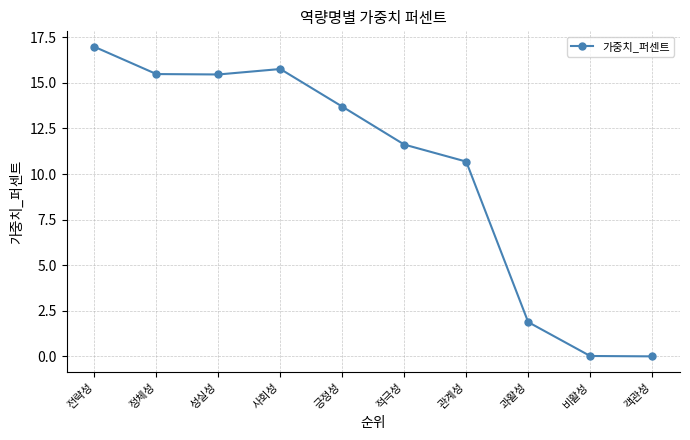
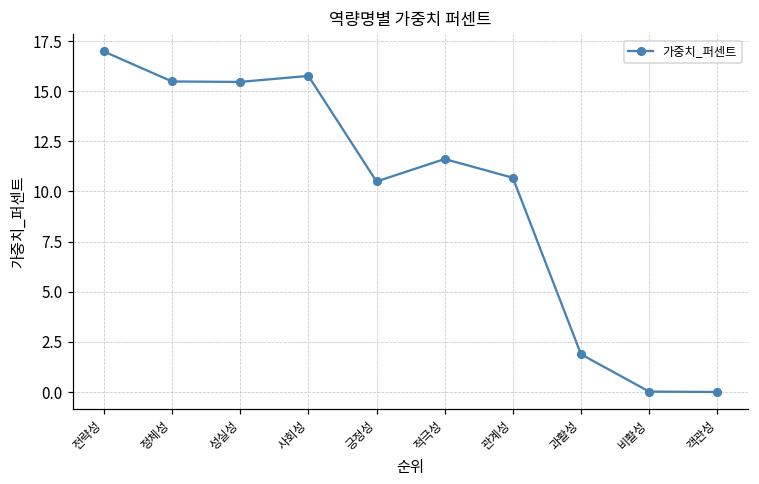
  {
    "전략성": 17.0,
    "정체성": 15.5,
    "성실성": 15.5,
    "사회성": 15.8,
-   "긍정성": 13.7,
+   "긍정성": 10.5,
    "적극성": 11.6,
    "관계성": 10.7,
    "과활성": 1.9,
    "비활성": 0.0,
    "객관성": 0.0
  }
